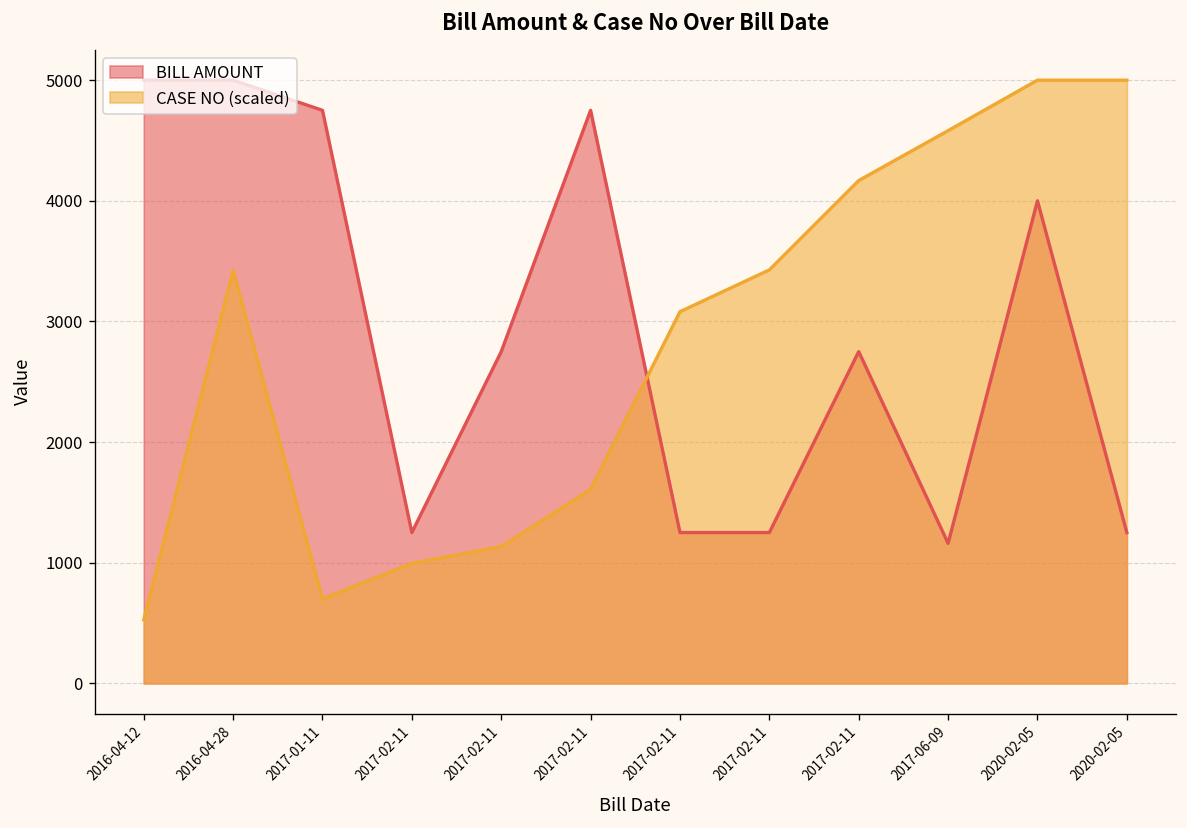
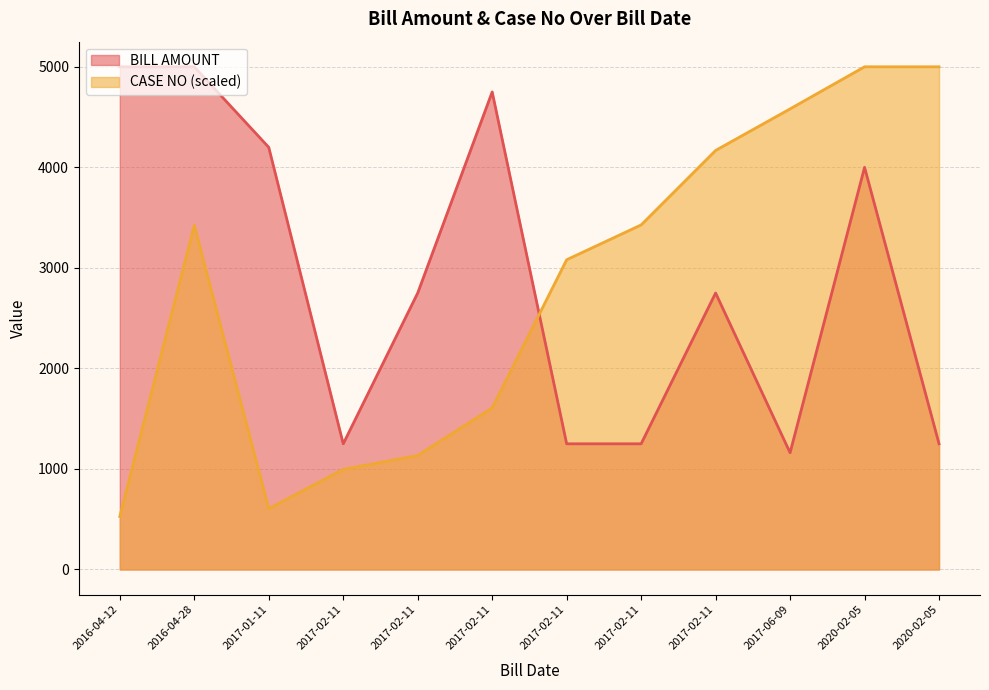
  {
    "BILL AMOUNT": {
-     "2017-01-11": 4750,
+     "2017-01-11": 4200,
      "2017-06-09": 1160
    },
    "CASE NO (scaled)": {
      "2016-04-12": 530,
      "2016-04-28": 3420,
-     "2017-01-11": 700,
+     "2017-01-11": 600,
      "2017-06-09": 4580
    }
  }
